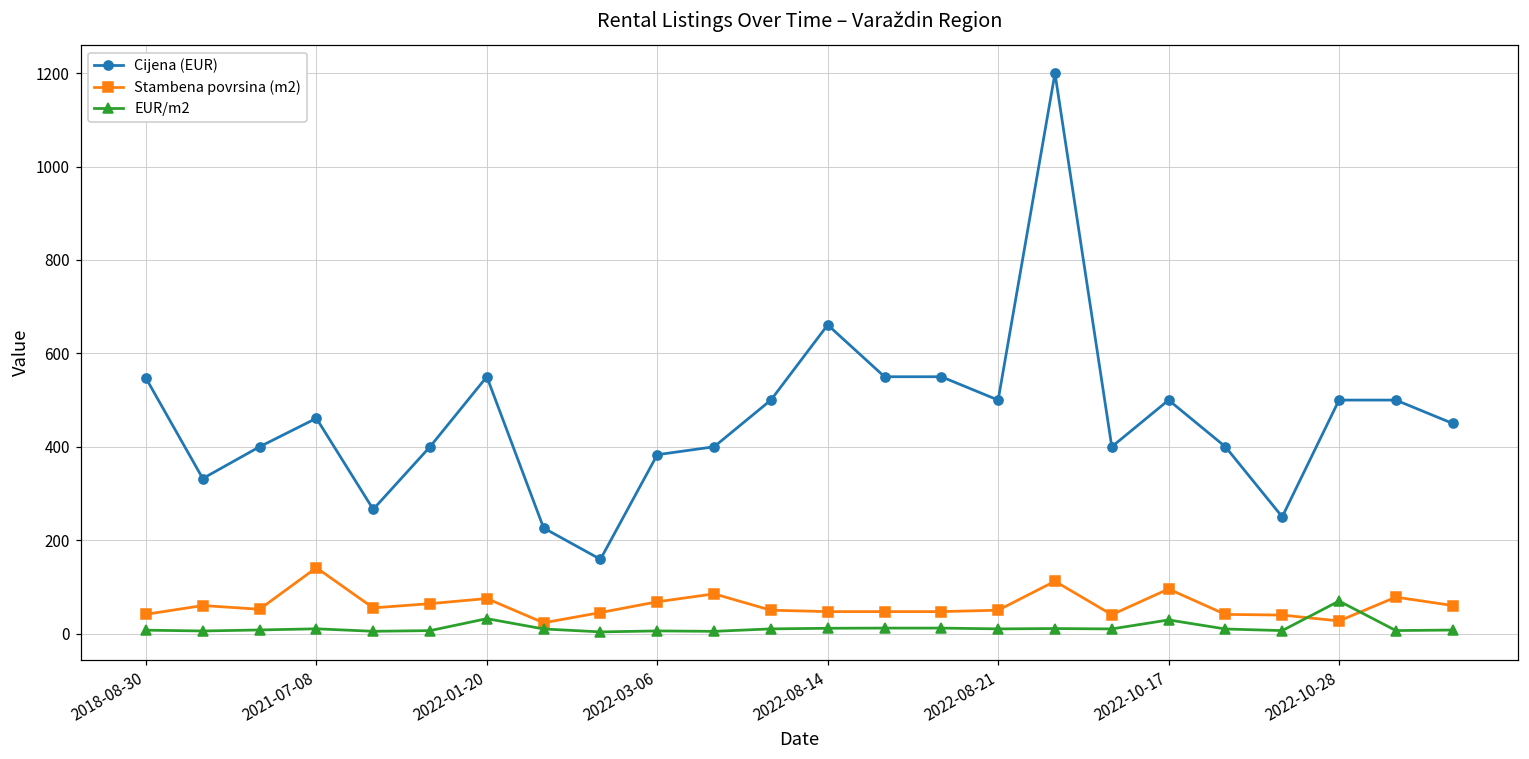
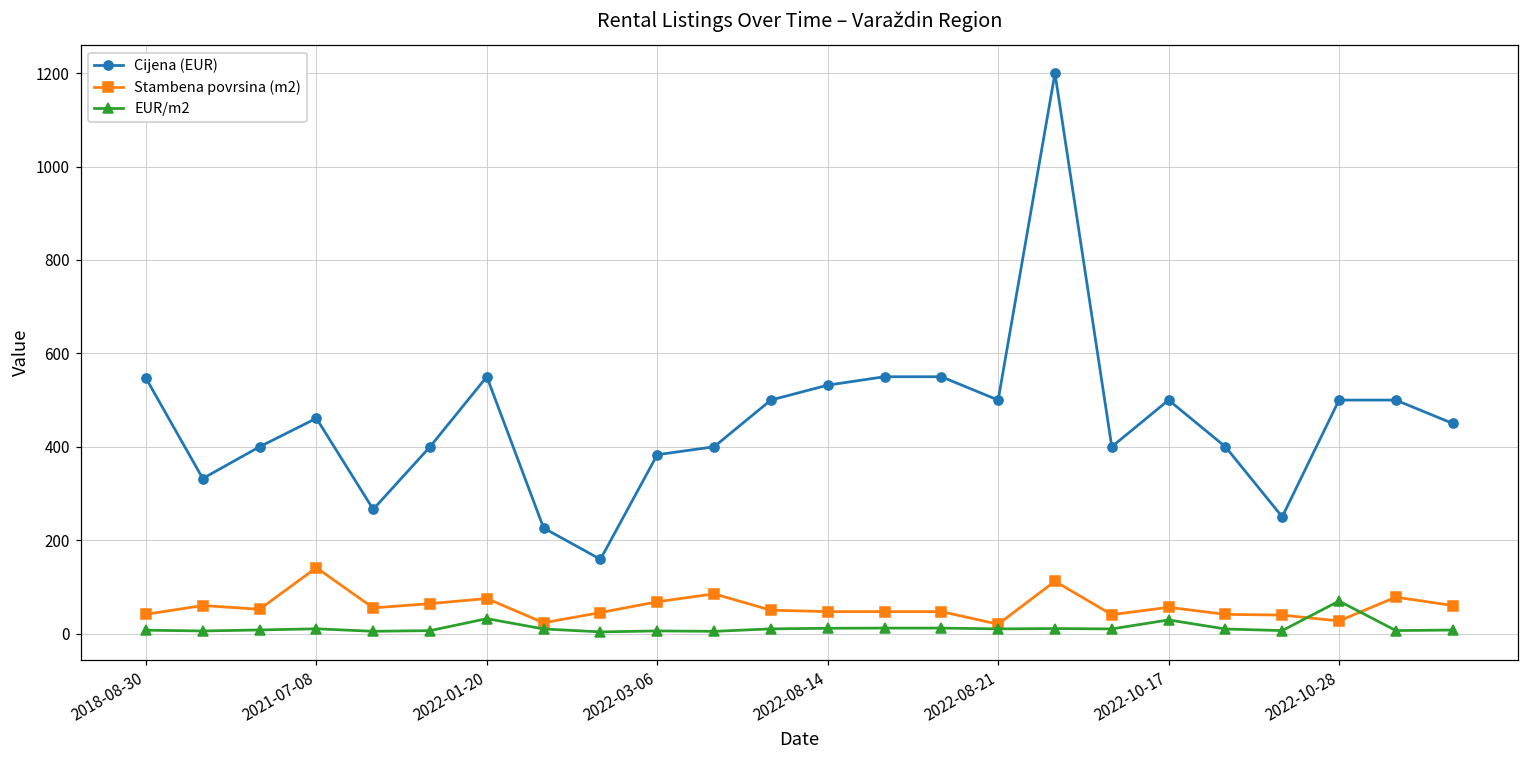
  {
    "Cijena (EUR)": {
      "2018-08-30": 550,
      "2021-07-08": 460,
      "2022-01-20": 550,
      "2022-03-06": 380,
-     "2022-08-14": 660,
+     "2022-08-14": 530,
      "2022-08-21": 500,
      "2022-10-17": 500,
      "2022-10-28": 500
    },
    "Stambena povrsina (m2)": {
      "2018-08-30": 40,
      "2021-07-08": 140,
      "2022-01-20": 80,
      "2022-03-06": 70,
      "2022-08-14": 50,
-     "2022-08-21": 50,
-     "2022-10-17": 100,
+     "2022-08-21": 20,
+     "2022-10-17": 60,
      "2022-10-28": 30
    },
    "EUR/m2": {
      "2018-08-30": 10,
      "2021-07-08": 10,
      "2022-01-20": 30,
      "2022-03-06": 10,
      "2022-08-14": 10,
      "2022-08-21": 10,
      "2022-10-17": 30,
      "2022-10-28": 70
    }
  }
